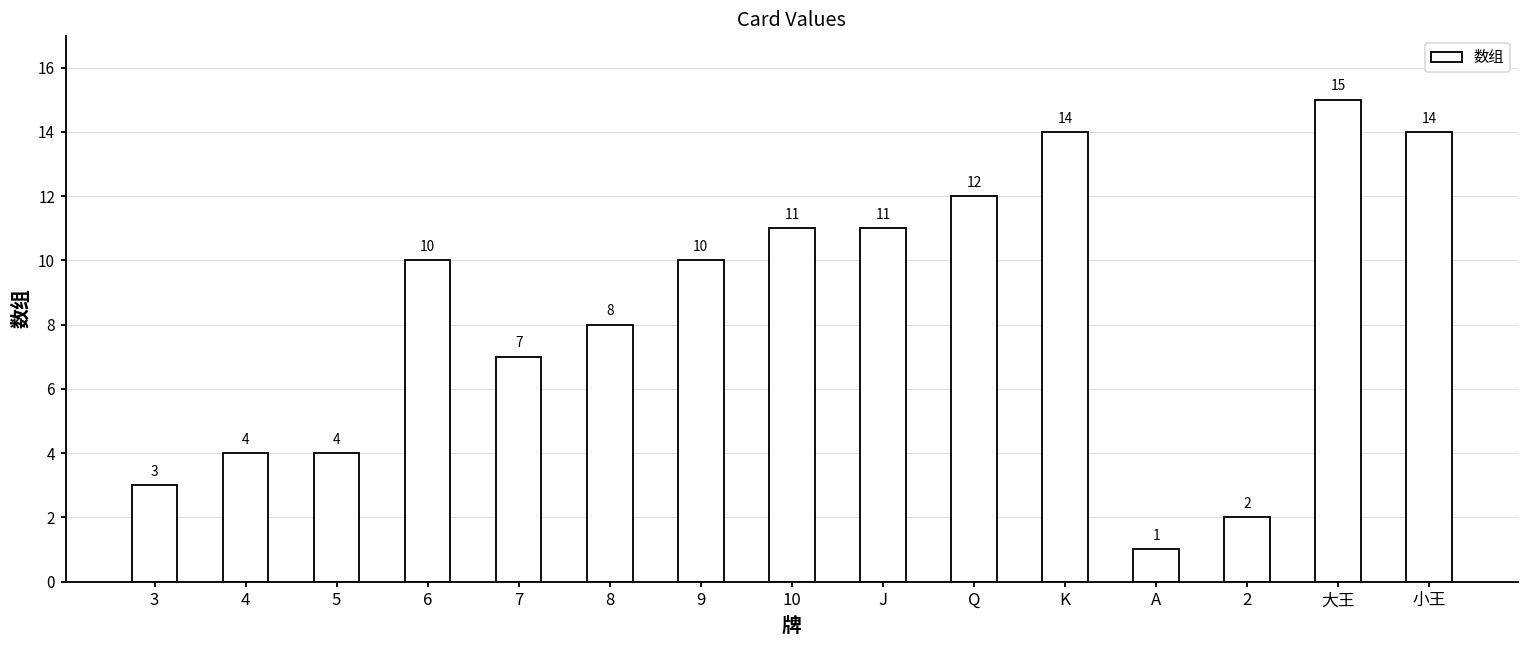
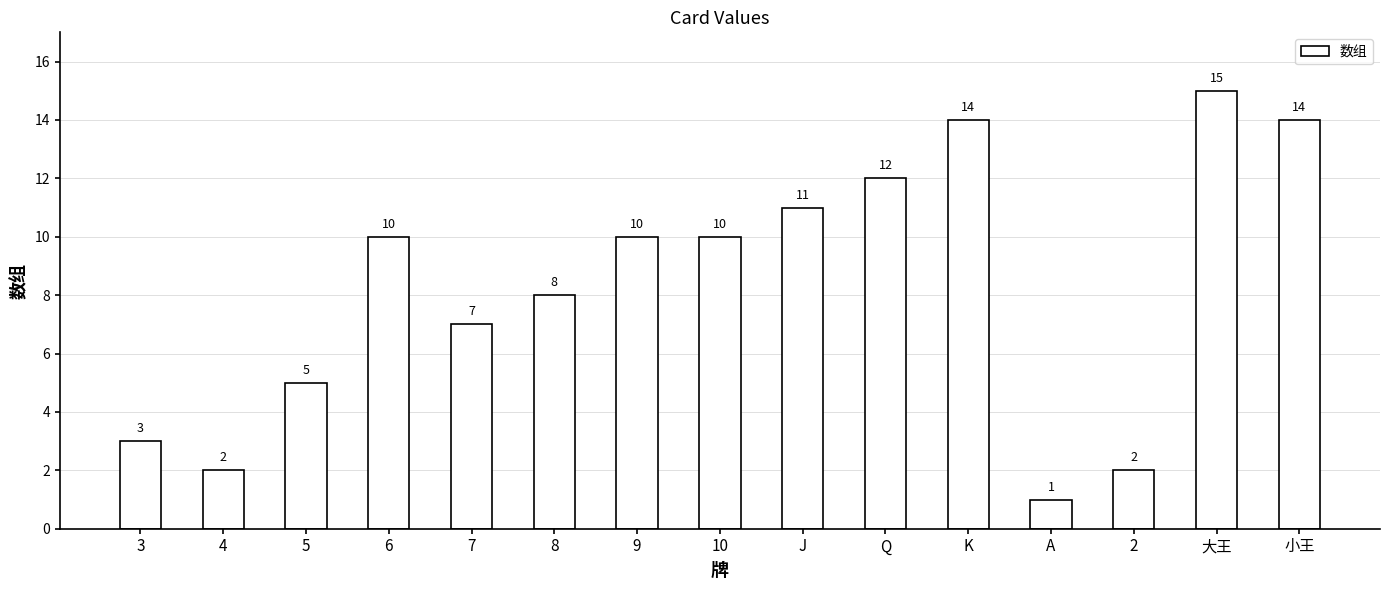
  {
    "3": 3,
-   "4": 4,
-   "5": 4,
+   "4": 2,
+   "5": 5,
    "6": 10,
    "7": 7,
    "8": 8,
    "9": 10,
-   "10": 11,
+   "10": 10,
    "J": 11,
    "Q": 12,
    "K": 14,
    "A": 1,
    "2": 2,
    "大王": 15,
    "小王": 14
  }
